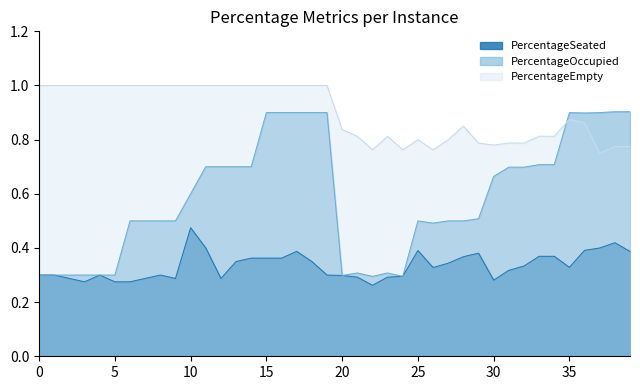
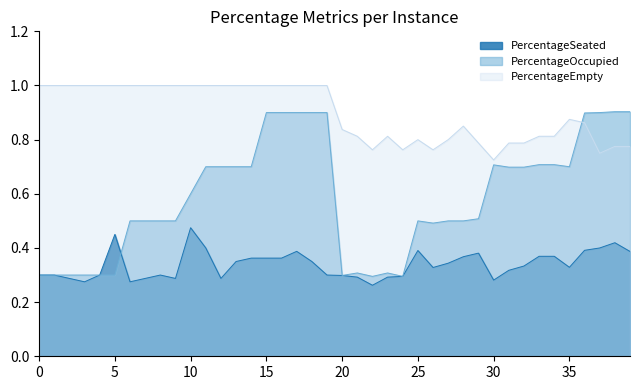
  {
    "PercentageSeated": {
-     "5": 0.28,
+     "5": 0.45,
      "10": 0.47,
      "15": 0.36,
      "25": 0.39,
      "30": 0.28,
      "35": 0.33
    },
    "PercentageOccupied": {
      "5": 0.30,
      "10": 0.60,
      "15": 0.90,
      "25": 0.50,
-     "30": 0.66,
-     "35": 0.9
+     "30": 0.71,
+     "35": 0.7
    },
    "PercentageEmpty": {
      "0": 1.00,
      "5": 1.00,
      "10": 1.00,
      "15": 1.00,
      "20": 0.84,
      "25": 0.80,
-     "30": 0.78,
+     "30": 0.73,
      "35": 0.88
    }
  }
